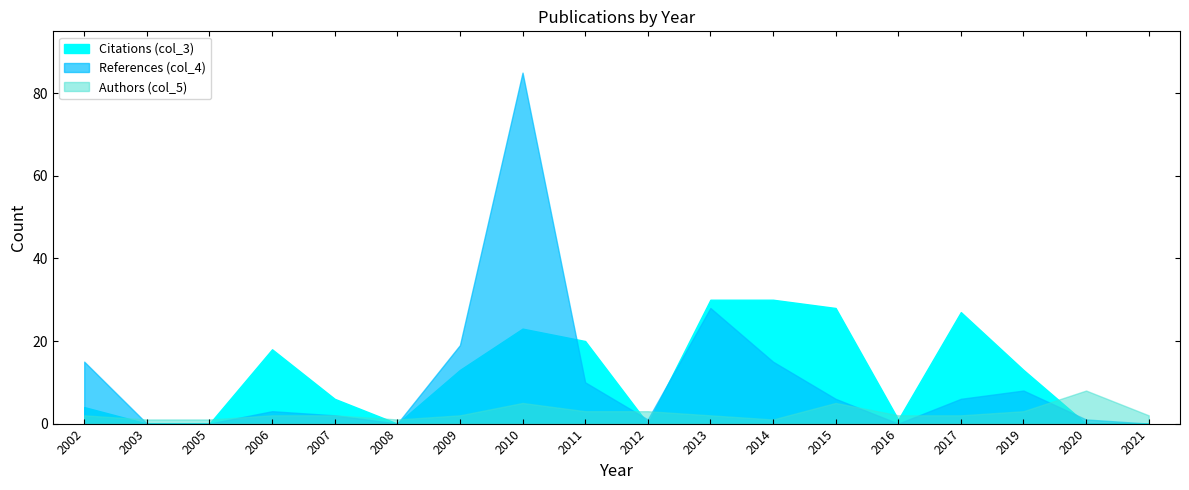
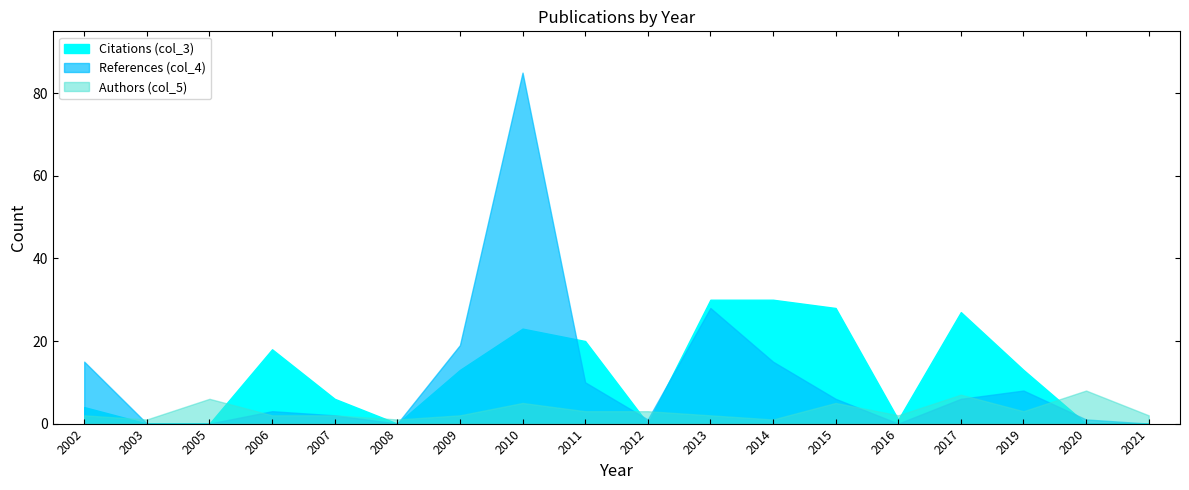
  {
    "Citations (col_3)": {
      "2002": 4,
      "2006": 18,
      "2007": 6,
      "2009": 13,
      "2010": 23,
      "2011": 20,
      "2012": 0,
      "2013": 30,
      "2014": 30,
      "2015": 28,
      "2016": 1,
      "2017": 27,
      "2019": 13,
      "2020": 0
    },
    "References (col_4)": {
      "2002": 15,
      "2006": 3,
      "2009": 19,
      "2010": 85,
      "2011": 10,
      "2012": 1,
      "2013": 28,
      "2014": 15,
      "2015": 6,
      "2016": 0,
      "2017": 6,
      "2019": 8,
      "2020": 1
    },
    "Authors (col_5)": {
      "2002": 2,
      "2003": 1,
-     "2005": 1,
+     "2005": 6,
      "2006": 2,
      "2008": 1,
      "2009": 2,
      "2010": 5,
      "2011": 3,
      "2012": 3,
      "2013": 2,
      "2014": 1,
      "2015": 5,
      "2016": 2,
-     "2017": 2,
+     "2017": 7,
      "2019": 3,
      "2020": 8,
      "2021": 2
    }
  }
